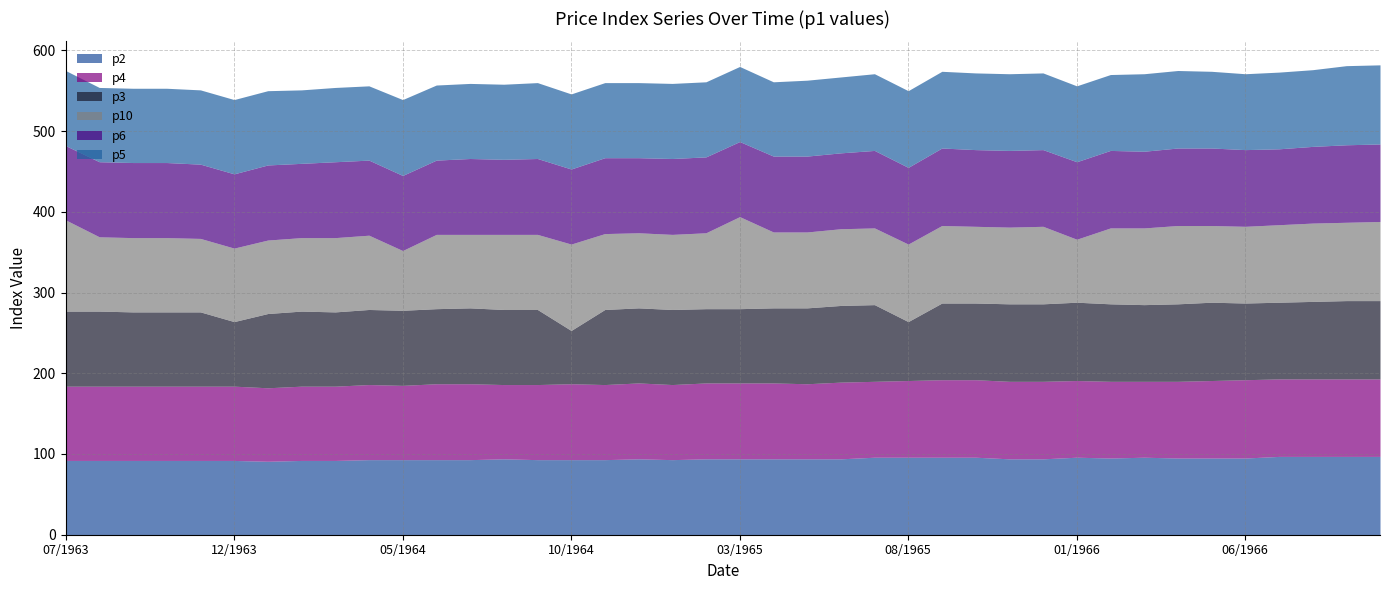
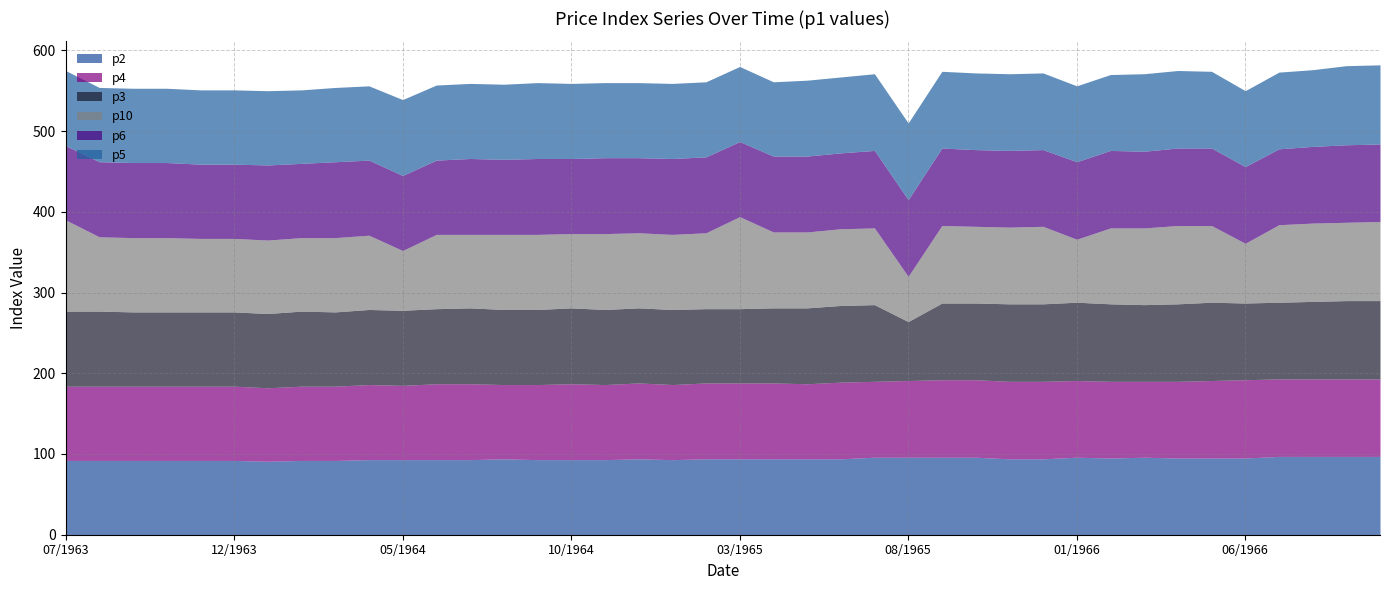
  {
    "p3": {
      "07/1963": 90,
-     "12/1963": 80,
+     "12/1963": 90,
      "05/1964": 90,
-     "10/1964": 70,
+     "10/1964": 90,
      "03/1965": 90,
      "08/1965": 70,
      "01/1966": 100,
      "06/1966": 100
    },
    "p10": {
      "07/1963": 110,
      "12/1963": 90,
      "05/1964": 70,
-     "10/1964": 110,
+     "10/1964": 90,
      "03/1965": 110,
-     "08/1965": 100,
+     "08/1965": 60,
      "01/1966": 80,
-     "06/1966": 100
+     "06/1966": 70
    }
  }
